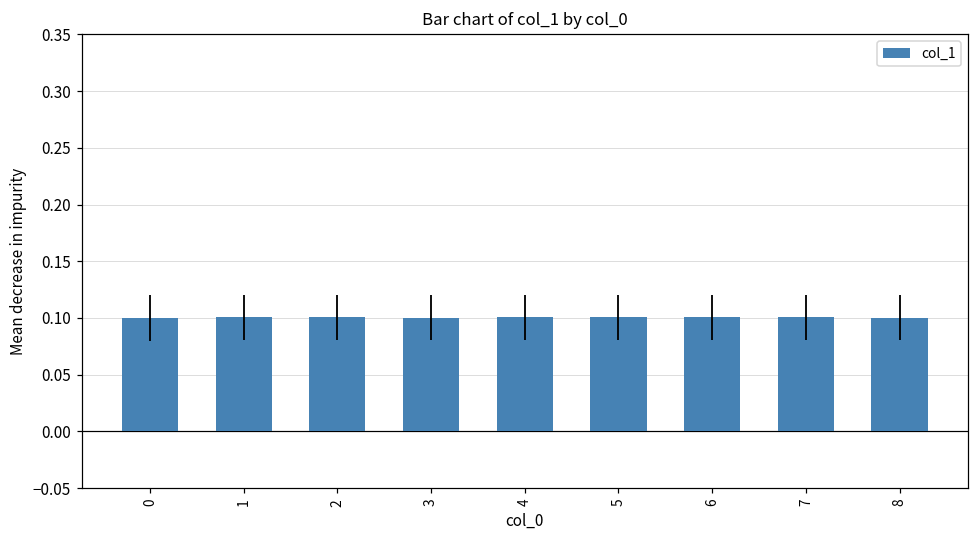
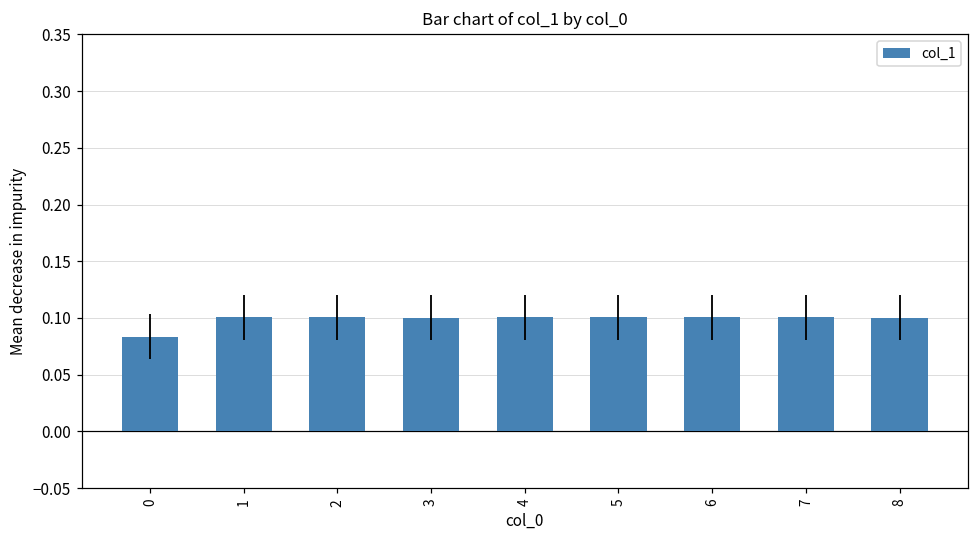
  {
-   "0": 0.100,
+   "0": 0.083,
    "1": 0.101,
    "2": 0.100,
    "3": 0.100,
    "4": 0.101,
    "5": 0.101,
    "6": 0.101,
    "7": 0.101,
    "8": 0.100
  }
